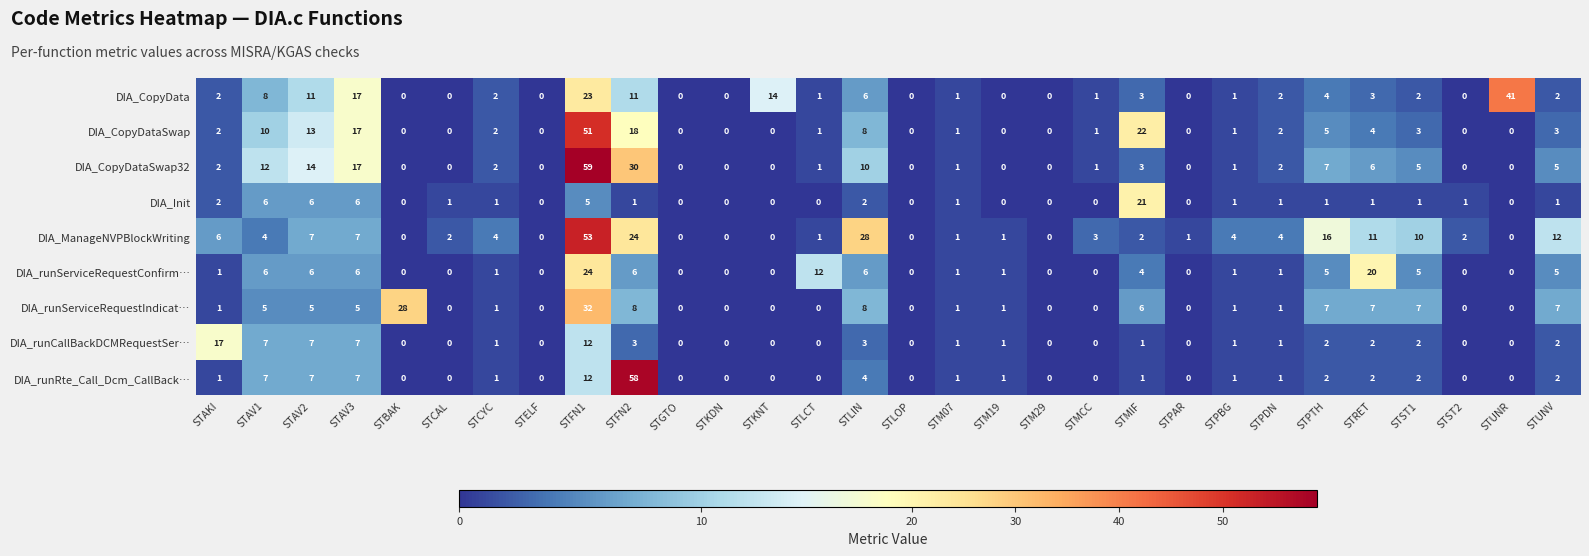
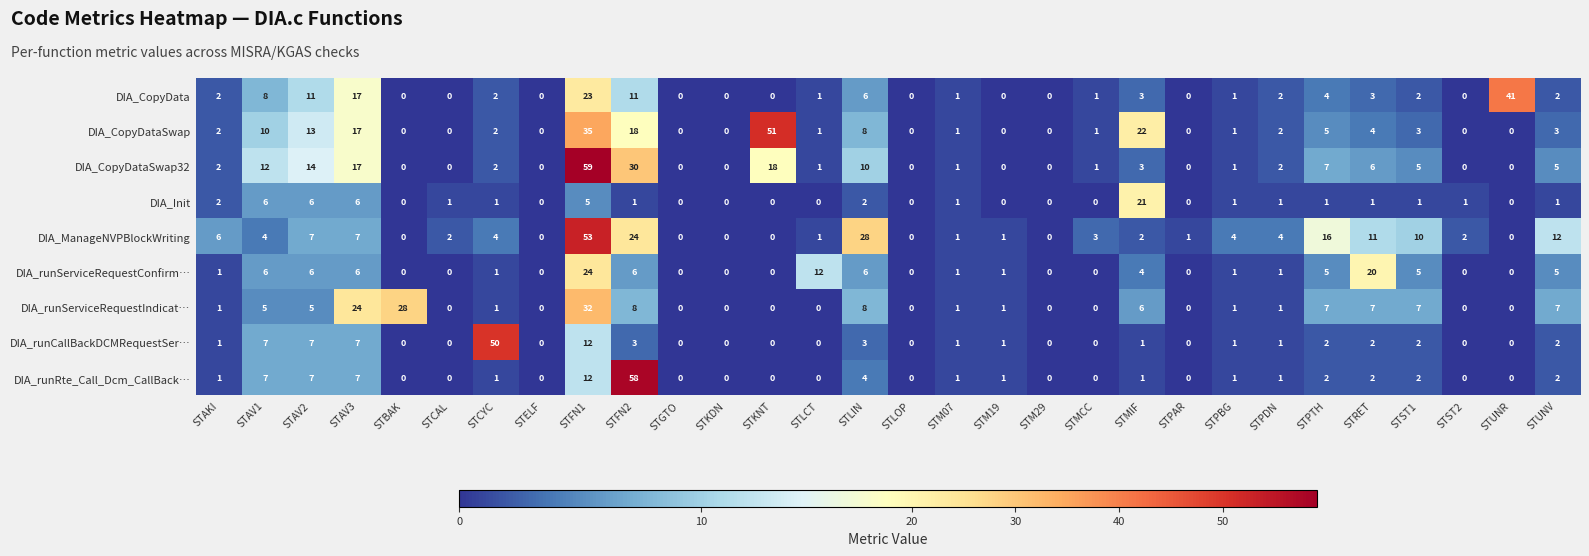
  {
    "DIA_CopyData": {
      "STAKI": 2,
      "STAV1": 8,
      "STAV2": 11,
      "STAV3": 17,
      "STBAK": 0,
      "STCAL": 0,
      "STCYC": 2,
      "STELF": 0,
      "STFN1": 23,
      "STFN2": 11,
      "STGTO": 0,
      "STKDN": 0,
-     "STKNT": 14,
+     "STKNT": 0,
      "STLCT": 1,
      "STLIN": 6,
      "STLOP": 0,
      "STM07": 1,
      "STM19": 0,
      "STM29": 0,
      "STMCC": 1,
      "STMIF": 3,
      "STPAR": 0,
      "STPBG": 1,
      "STPDN": 2,
      "STPTH": 4,
      "STRET": 3,
      "STST1": 2,
      "STST2": 0,
      "STUNR": 41,
      "STUNV": 2
    },
    "DIA_CopyDataSwap": {
      "STAKI": 2,
      "STAV1": 10,
      "STAV2": 13,
      "STAV3": 17,
      "STBAK": 0,
      "STCAL": 0,
      "STCYC": 2,
      "STELF": 0,
-     "STFN1": 51,
+     "STFN1": 35,
      "STFN2": 18,
      "STGTO": 0,
      "STKDN": 0,
-     "STKNT": 0,
+     "STKNT": 51,
      "STLCT": 1,
      "STLIN": 8,
      "STLOP": 0,
      "STM07": 1,
      "STM19": 0,
      "STM29": 0,
      "STMCC": 1,
      "STMIF": 22,
      "STPAR": 0,
      "STPBG": 1,
      "STPDN": 2,
      "STPTH": 5,
      "STRET": 4,
      "STST1": 3,
      "STST2": 0,
      "STUNR": 0,
      "STUNV": 3
    },
    "DIA_CopyDataSwap32": {
      "STAKI": 2,
      "STAV1": 12,
      "STAV2": 14,
      "STAV3": 17,
      "STBAK": 0,
      "STCAL": 0,
      "STCYC": 2,
      "STELF": 0,
      "STFN1": 59,
      "STFN2": 30,
      "STGTO": 0,
      "STKDN": 0,
-     "STKNT": 0,
+     "STKNT": 18,
      "STLCT": 1,
      "STLIN": 10,
      "STLOP": 0,
      "STM07": 1,
      "STM19": 0,
      "STM29": 0,
      "STMCC": 1,
      "STMIF": 3,
      "STPAR": 0,
      "STPBG": 1,
      "STPDN": 2,
      "STPTH": 7,
      "STRET": 6,
      "STST1": 5,
      "STST2": 0,
      "STUNR": 0,
      "STUNV": 5
    },
    "DIA_runServiceRequestIndicat…": {
      "STAKI": 1,
      "STAV1": 5,
      "STAV2": 5,
-     "STAV3": 5,
+     "STAV3": 24,
      "STBAK": 28,
      "STCAL": 0,
      "STCYC": 1,
      "STELF": 0,
      "STFN1": 32,
      "STFN2": 8,
      "STGTO": 0,
      "STKDN": 0,
      "STKNT": 0,
      "STLCT": 0,
      "STLIN": 8,
      "STLOP": 0,
      "STM07": 1,
      "STM19": 1,
      "STM29": 0,
      "STMCC": 0,
      "STMIF": 6,
      "STPAR": 0,
      "STPBG": 1,
      "STPDN": 1,
      "STPTH": 7,
      "STRET": 7,
      "STST1": 7,
      "STST2": 0,
      "STUNR": 0,
      "STUNV": 7
    },
    "DIA_runCallBackDCMRequestSer…": {
-     "STAKI": 17,
+     "STAKI": 1,
      "STAV1": 7,
      "STAV2": 7,
      "STAV3": 7,
      "STBAK": 0,
      "STCAL": 0,
-     "STCYC": 1,
+     "STCYC": 50,
      "STELF": 0,
      "STFN1": 12,
      "STFN2": 3,
      "STGTO": 0,
      "STKDN": 0,
      "STKNT": 0,
      "STLCT": 0,
      "STLIN": 3,
      "STLOP": 0,
      "STM07": 1,
      "STM19": 1,
      "STM29": 0,
      "STMCC": 0,
      "STMIF": 1,
      "STPAR": 0,
      "STPBG": 1,
      "STPDN": 1,
      "STPTH": 2,
      "STRET": 2,
      "STST1": 2,
      "STST2": 0,
      "STUNR": 0,
      "STUNV": 2
    }
  }
